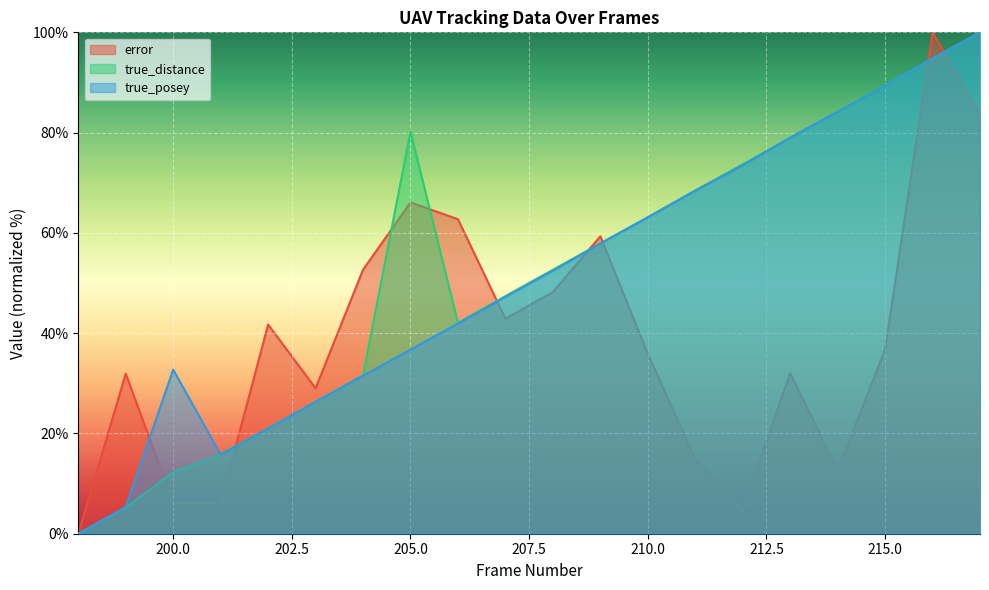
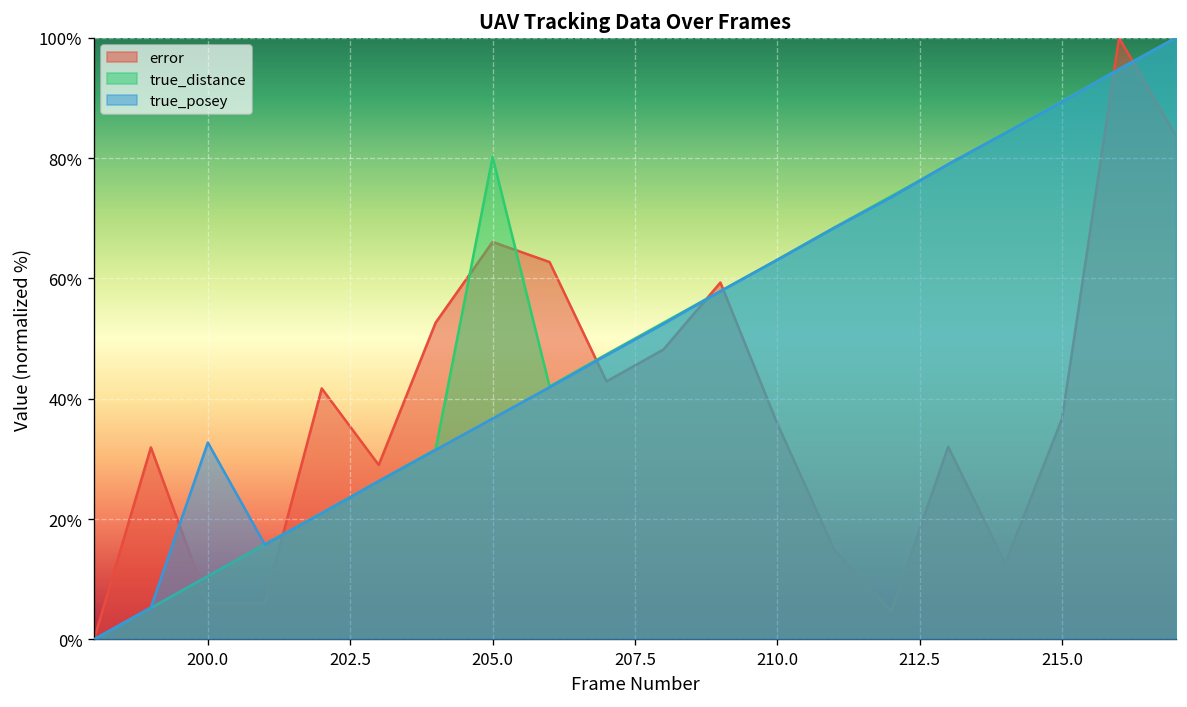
  {
    "error": {
      "200.0": "6%",
      "205.0": "66%",
      "210.0": "36%",
      "215.0": "37%"
    },
    "true_distance": {
-     "200.0": "12%",
+     "200.0": "11%",
      "205.0": "80%"
    },
    "true_posey": {
      "200.0": "33%",
      "205.0": "37%"
    }
  }
